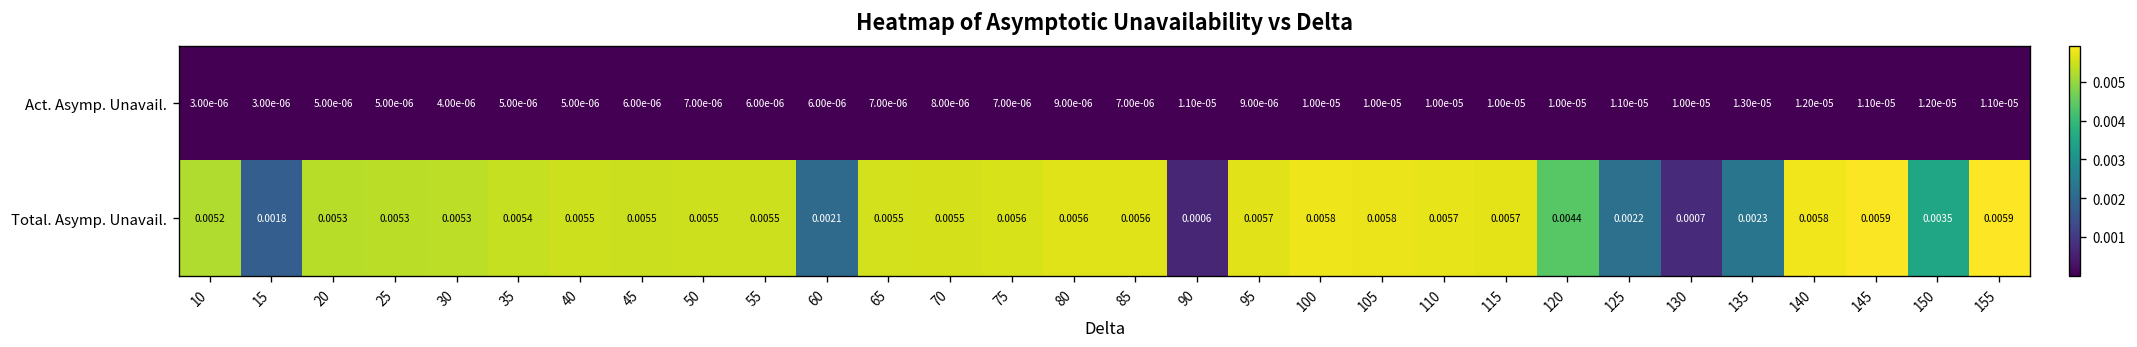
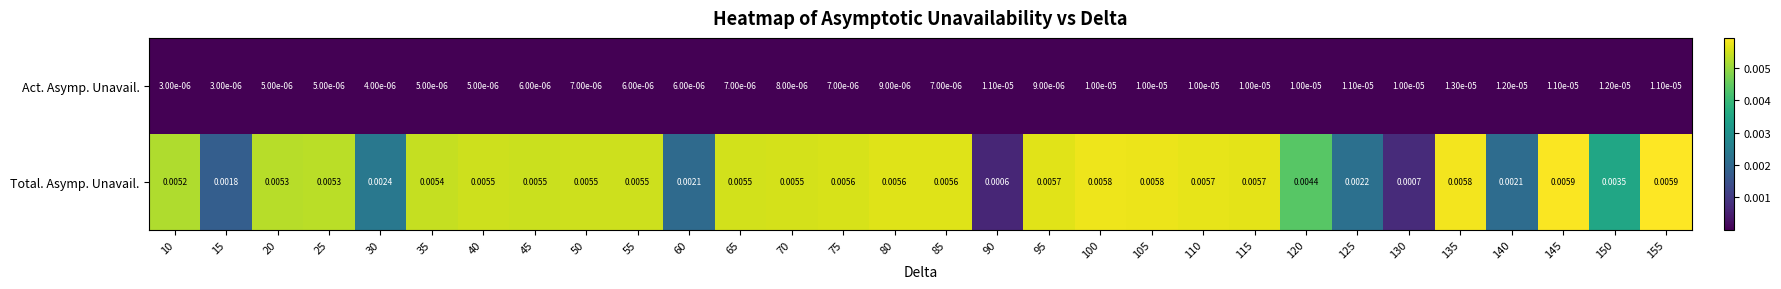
  {
    "Act. Asymp. Unavail.": {
      "10": "3.00e-06",
      "15": "3.00e-06",
      "20": "5.00e-06",
      "25": "5.00e-06",
      "30": "4.00e-06",
      "35": "5.00e-06",
      "40": "5.00e-06",
      "45": "6.00e-06",
      "50": "7.00e-06",
      "55": "6.00e-06",
      "60": "6.00e-06",
      "65": "7.00e-06",
      "70": "8.00e-06",
      "75": "7.00e-06",
      "80": "9.00e-06",
      "85": "7.00e-06",
      "90": "1.10e-05",
      "95": "9.00e-06",
      "100": "1.00e-05",
      "105": "1.00e-05",
      "110": "1.00e-05",
      "115": "1.00e-05",
      "120": "1.00e-05",
      "125": "1.10e-05",
      "130": "1.00e-05",
      "135": "1.30e-05",
      "140": "1.20e-05",
      "145": "1.10e-05",
      "150": "1.20e-05",
      "155": "1.10e-05"
    },
    "Total. Asymp. Unavail.": {
      "10": "0.0052",
      "15": "0.0018",
      "20": "0.0053",
      "25": "0.0053",
-     "30": "0.0053",
+     "30": "0.0024",
      "35": "0.0054",
      "40": "0.0055",
      "45": "0.0055",
      "50": "0.0055",
      "55": "0.0055",
      "60": "0.0021",
      "65": "0.0055",
      "70": "0.0055",
      "75": "0.0056",
      "80": "0.0056",
      "85": "0.0056",
      "90": "0.0006",
      "95": "0.0057",
      "100": "0.0058",
      "105": "0.0058",
      "110": "0.0057",
      "115": "0.0057",
      "120": "0.0044",
      "125": "0.0022",
      "130": "0.0007",
-     "135": "0.0023",
-     "140": "0.0058",
+     "135": "0.0058",
+     "140": "0.0021",
      "145": "0.0059",
      "150": "0.0035",
      "155": "0.0059"
    }
  }
